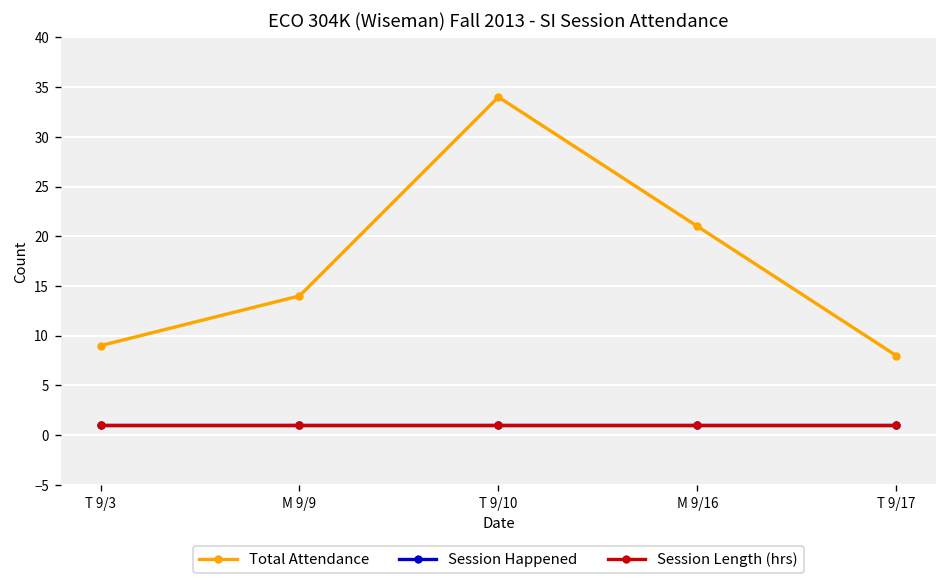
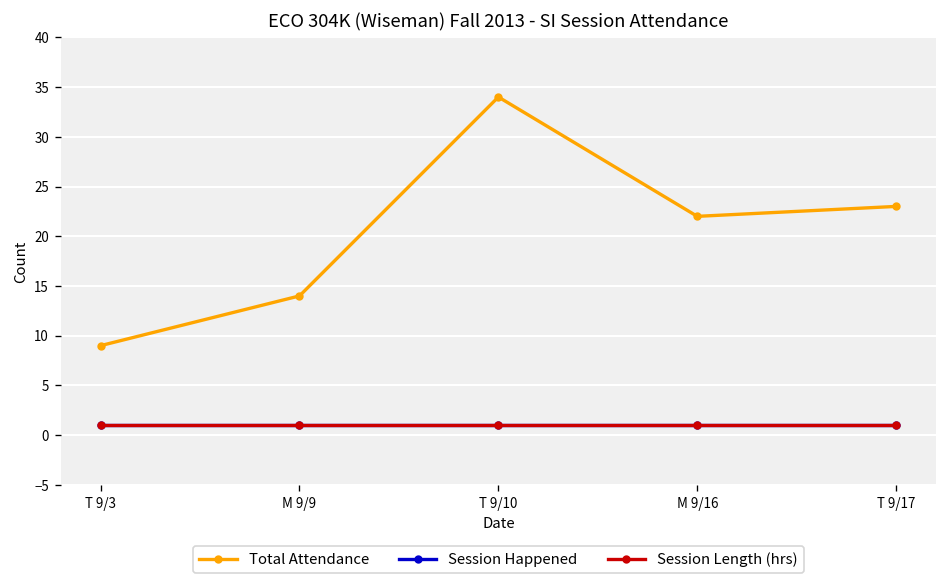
  {
    "Total Attendance": {
      "T 9/3": 9,
      "M 9/9": 14,
      "T 9/10": 34,
-     "M 9/16": 21,
-     "T 9/17": 8
+     "M 9/16": 22,
+     "T 9/17": 23
    },
    "Session Length (hrs)": {
      "T 9/3": 1,
      "M 9/9": 1,
      "T 9/10": 1,
      "M 9/16": 1,
      "T 9/17": 1
    }
  }
